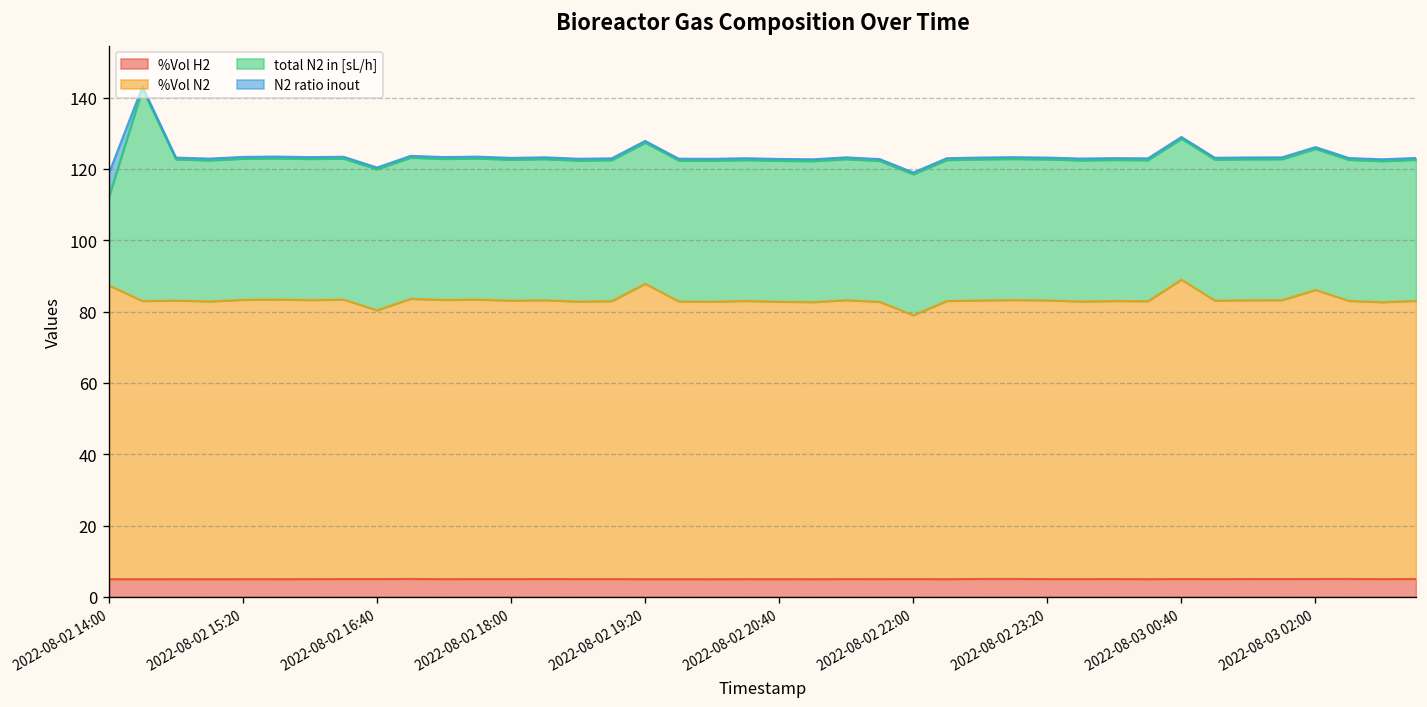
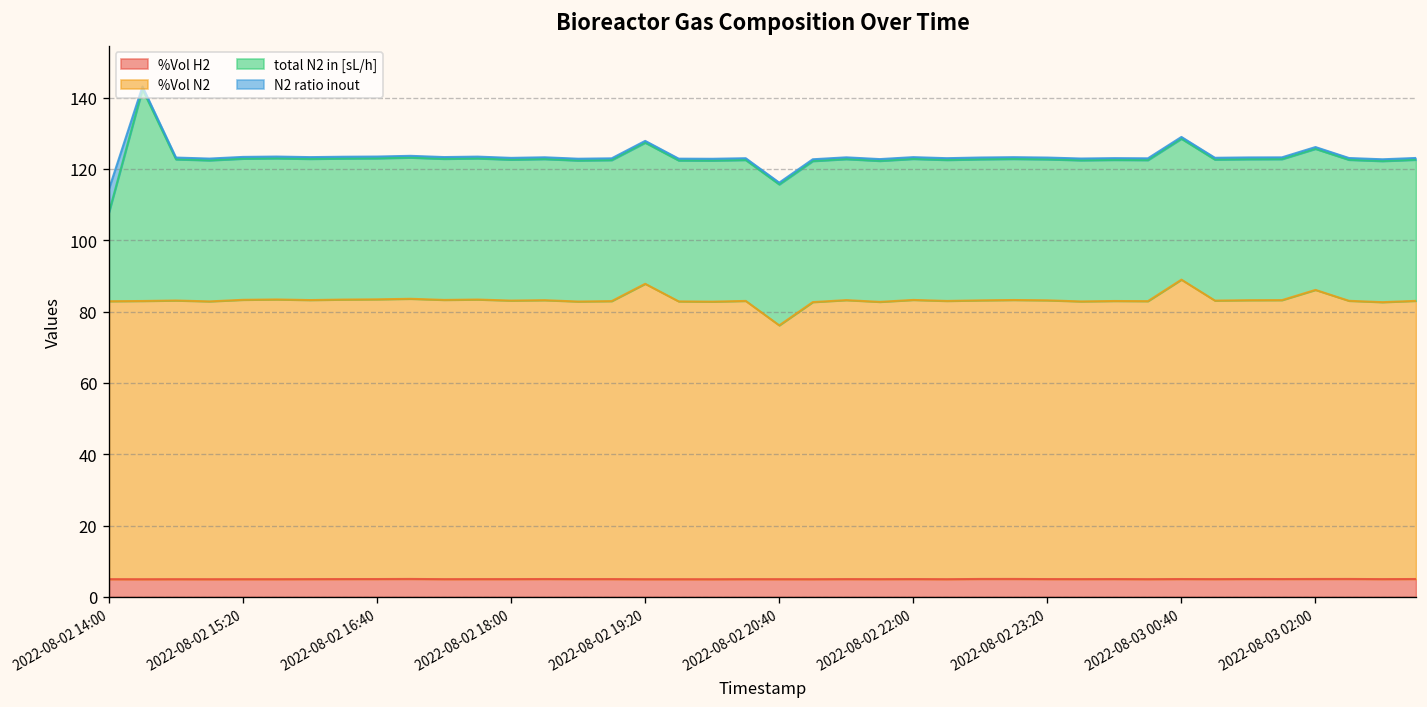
  {
    "%Vol H2": {
      "2022-08-02 14:00": 5,
      "2022-08-02 15:20": 5,
      "2022-08-02 16:40": 5,
      "2022-08-02 18:00": 5,
      "2022-08-02 19:20": 5,
      "2022-08-02 20:40": 5,
      "2022-08-02 22:00": 5,
      "2022-08-02 23:20": 5,
      "2022-08-03 00:40": 5,
      "2022-08-03 02:00": 5
    },
    "%Vol N2": {
-     "2022-08-02 14:00": 82,
+     "2022-08-02 14:00": 78,
      "2022-08-02 15:20": 78,
-     "2022-08-02 16:40": 75,
+     "2022-08-02 16:40": 78,
      "2022-08-02 18:00": 78,
      "2022-08-02 19:20": 83,
-     "2022-08-02 20:40": 78,
-     "2022-08-02 22:00": 74,
+     "2022-08-02 20:40": 71,
+     "2022-08-02 22:00": 78,
      "2022-08-02 23:20": 78,
      "2022-08-03 00:40": 84,
      "2022-08-03 02:00": 81
    },
    "total N2 in [sL/h]": {
      "2022-08-02 14:00": 25
    },
    "N2 ratio inout": {
      "2022-08-02 14:00": 7
    }
  }
